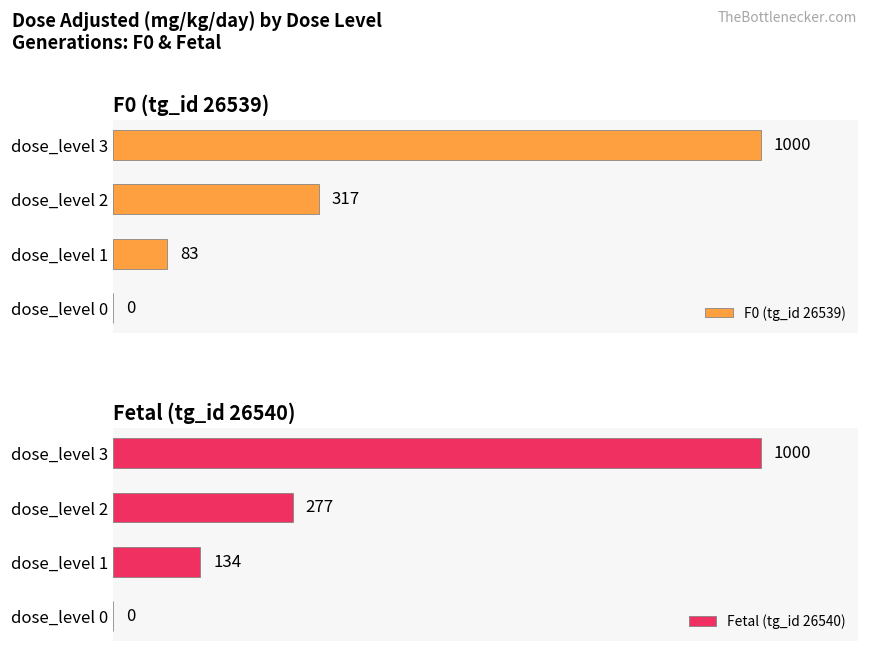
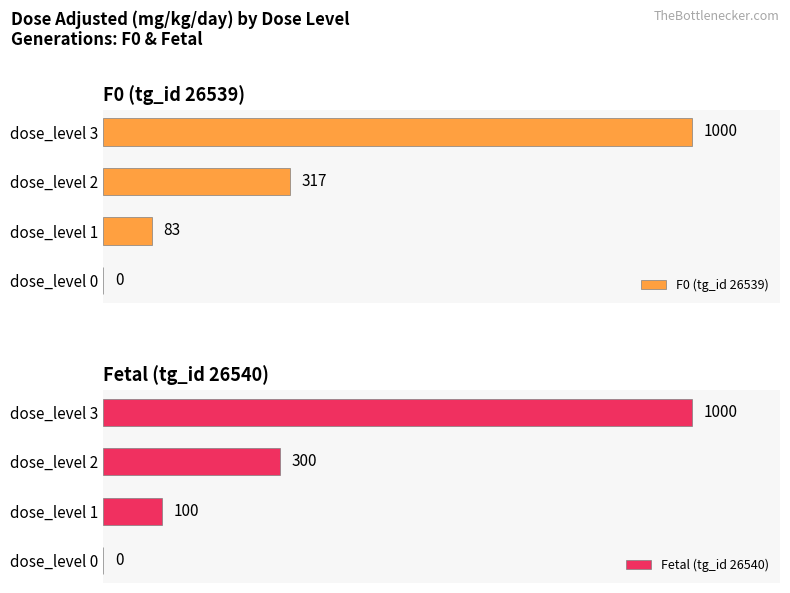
  {
    "F0 (tg_id 26539)": {
      "dose_level 3": 1000,
      "dose_level 2": 317,
      "dose_level 1": 83,
      "dose_level 0": 0
    },
    "Fetal (tg_id 26540)": {
      "dose_level 3": 1000,
-     "dose_level 2": 277,
-     "dose_level 1": 134,
+     "dose_level 2": 300,
+     "dose_level 1": 100,
      "dose_level 0": 0
    }
  }
